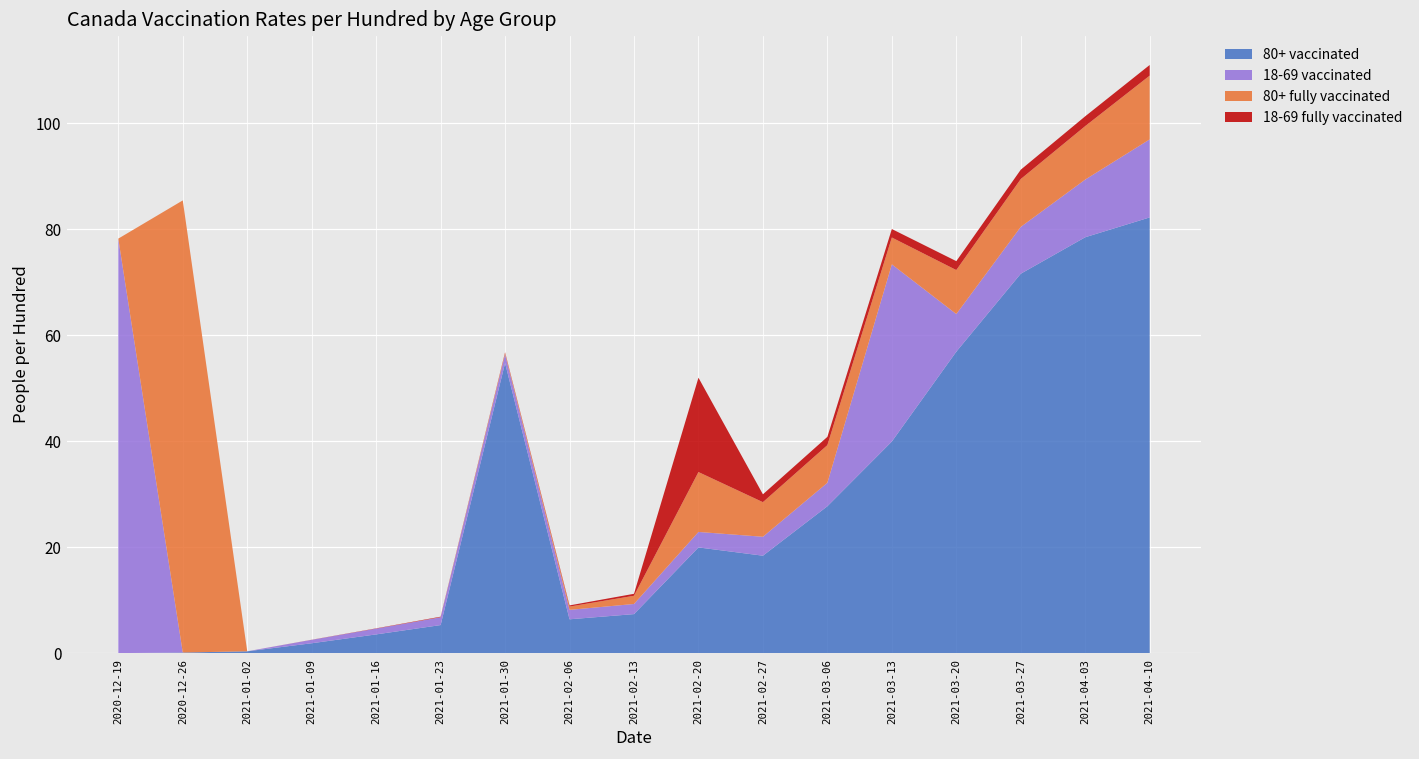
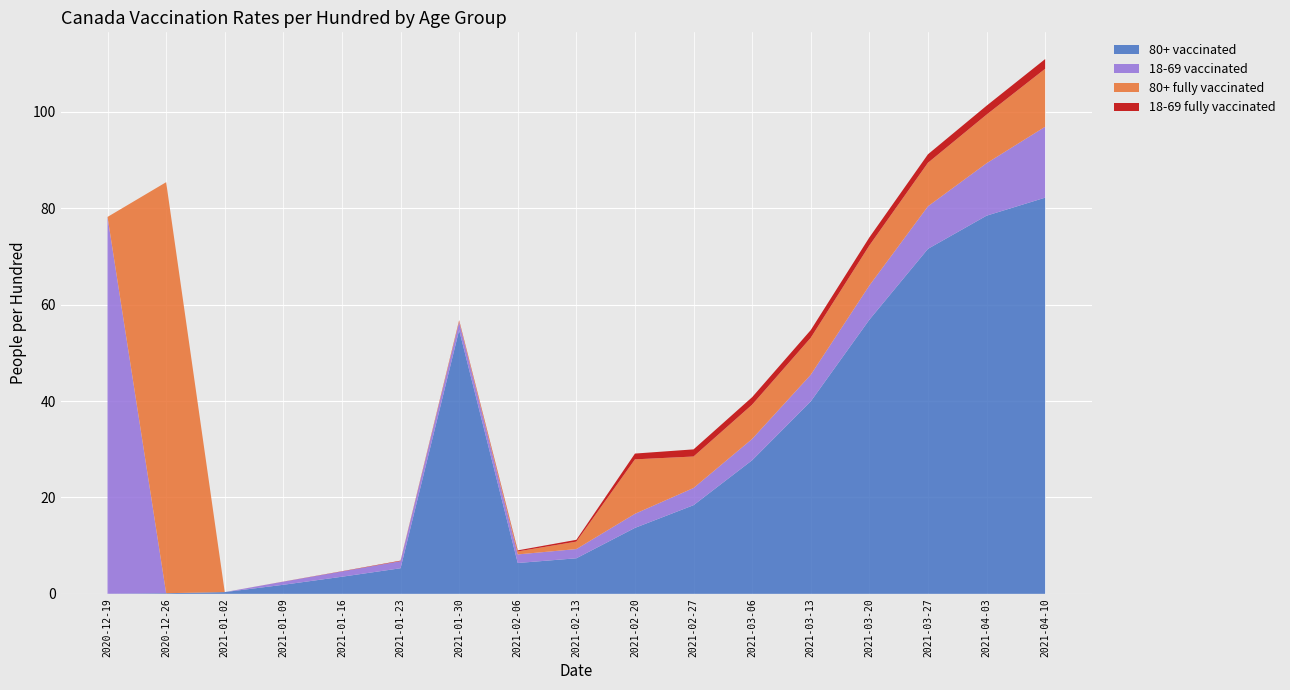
  {
    "80+ vaccinated": {
      "2021-01-09": 2,
      "2021-01-16": 4,
      "2021-01-23": 5,
      "2021-01-30": 55,
      "2021-02-06": 6,
      "2021-02-13": 7,
-     "2021-02-20": 20,
+     "2021-02-20": 14,
      "2021-02-27": 18,
      "2021-03-06": 28,
      "2021-03-13": 40,
      "2021-03-20": 57,
      "2021-03-27": 72,
      "2021-04-03": 78,
      "2021-04-10": 82
    },
    "18-69 vaccinated": {
      "2021-02-06": 2,
      "2021-02-13": 2,
      "2021-02-20": 3,
      "2021-02-27": 4,
      "2021-03-06": 4,
-     "2021-03-13": 33,
+     "2021-03-13": 6,
      "2021-03-20": 7,
      "2021-03-27": 9,
      "2021-04-03": 11,
      "2021-04-10": 15
    },
    "80+ fully vaccinated": {
      "2021-02-20": 11,
      "2021-02-27": 7,
      "2021-03-06": 7,
-     "2021-03-13": 5,
+     "2021-03-13": 8,
      "2021-03-20": 8,
      "2021-03-27": 9,
      "2021-04-03": 10,
      "2021-04-10": 12
    },
    "18-69 fully vaccinated": {
-     "2021-02-20": 18,
+     "2021-02-20": 1,
      "2021-02-27": 1,
      "2021-03-06": 2,
      "2021-03-13": 2,
      "2021-03-20": 2,
      "2021-03-27": 2,
      "2021-04-03": 2,
      "2021-04-10": 2
    }
  }
